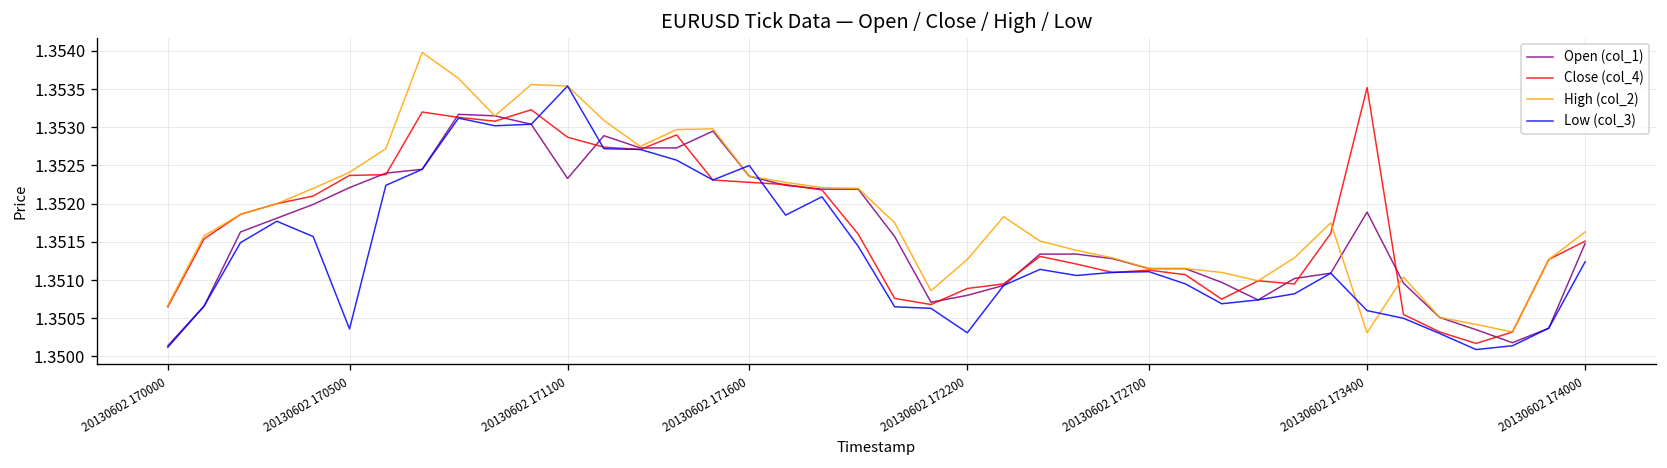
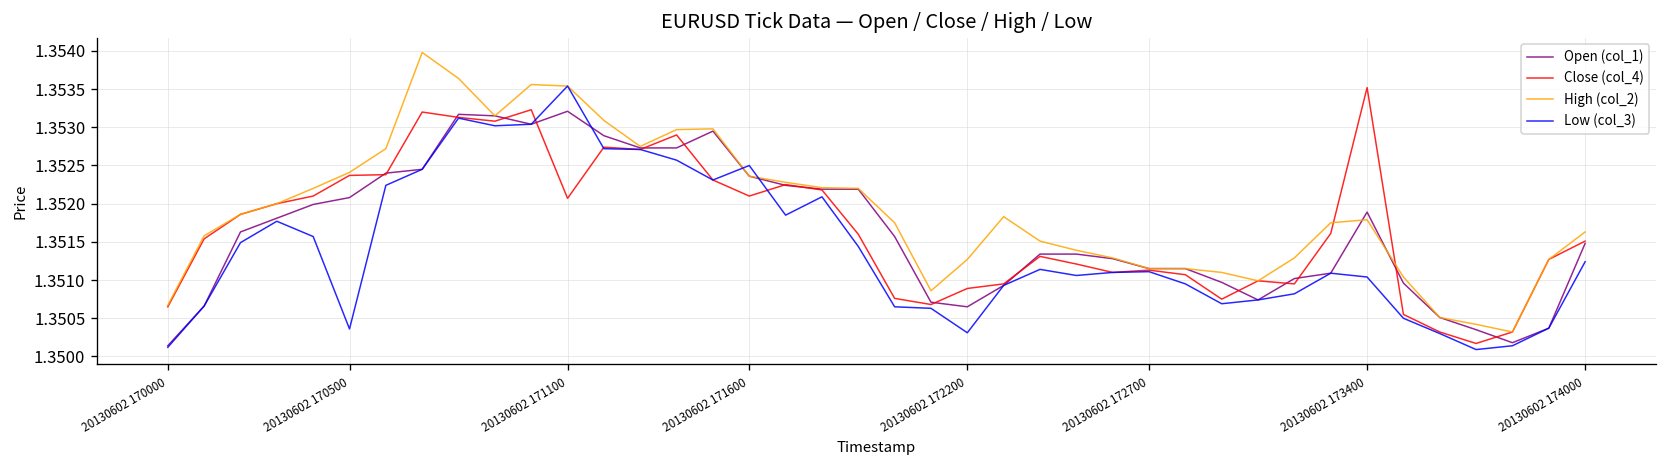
  {
    "Open (col_1)": {
-     "20130602 170500": 1.3522,
-     "20130602 171100": 1.3523,
-     "20130602 172200": 1.3508,
+     "20130602 170500": 1.3521,
+     "20130602 171100": 1.3532,
+     "20130602 172200": 1.3507,
      "20130602 173400": 1.3519
    },
    "Close (col_4)": {
      "20130602 170500": 1.3524,
-     "20130602 171100": 1.3529,
-     "20130602 171600": 1.3523,
+     "20130602 171100": 1.3521,
+     "20130602 171600": 1.3521,
      "20130602 172200": 1.3509,
      "20130602 173400": 1.3535
    },
    "High (col_2)": {
      "20130602 170500": 1.3524,
      "20130602 172200": 1.3513,
-     "20130602 173400": 1.3503,
+     "20130602 173400": 1.3518,
      "20130602 174000": 1.3516
    },
    "Low (col_3)": {
      "20130602 170500": 1.3504,
      "20130602 171600": 1.3525,
      "20130602 172200": 1.3503,
-     "20130602 173400": 1.3506,
+     "20130602 173400": 1.3510,
      "20130602 174000": 1.3512
    }
  }
